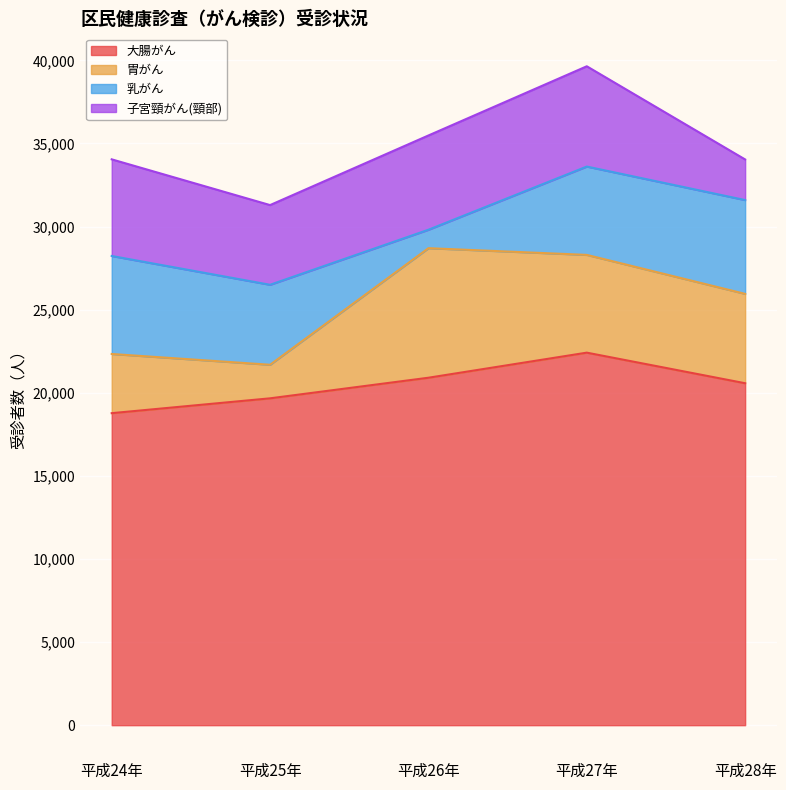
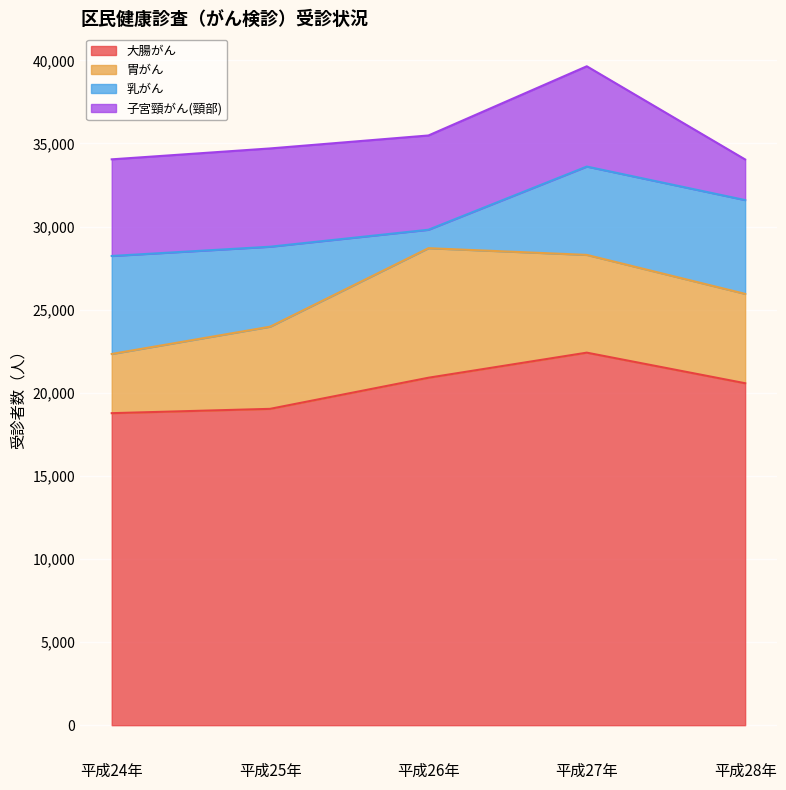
  {
    "大腸がん": {
      "平成24年": "18,800",
-     "平成25年": "19,700",
+     "平成25年": "19,000",
      "平成26年": "20,900",
      "平成27年": "22,400",
      "平成28年": "20,600"
    },
    "胃がん": {
      "平成24年": "3,600",
-     "平成25年": "2,000",
+     "平成25年": "4,900",
      "平成26年": "7,800",
      "平成27年": "5,900",
      "平成28年": "5,400"
    },
    "乳がん": {
      "平成24年": "5,900",
      "平成25年": "4,800",
      "平成26年": "1,100",
      "平成27年": "5,300",
      "平成28年": "5,600"
    },
    "子宮頸がん(頸部)": {
      "平成24年": "5,800",
-     "平成25年": "4,800",
+     "平成25年": "5,900",
      "平成26年": "5,700",
      "平成27年": "6,000",
      "平成28年": "2,400"
    }
  }
